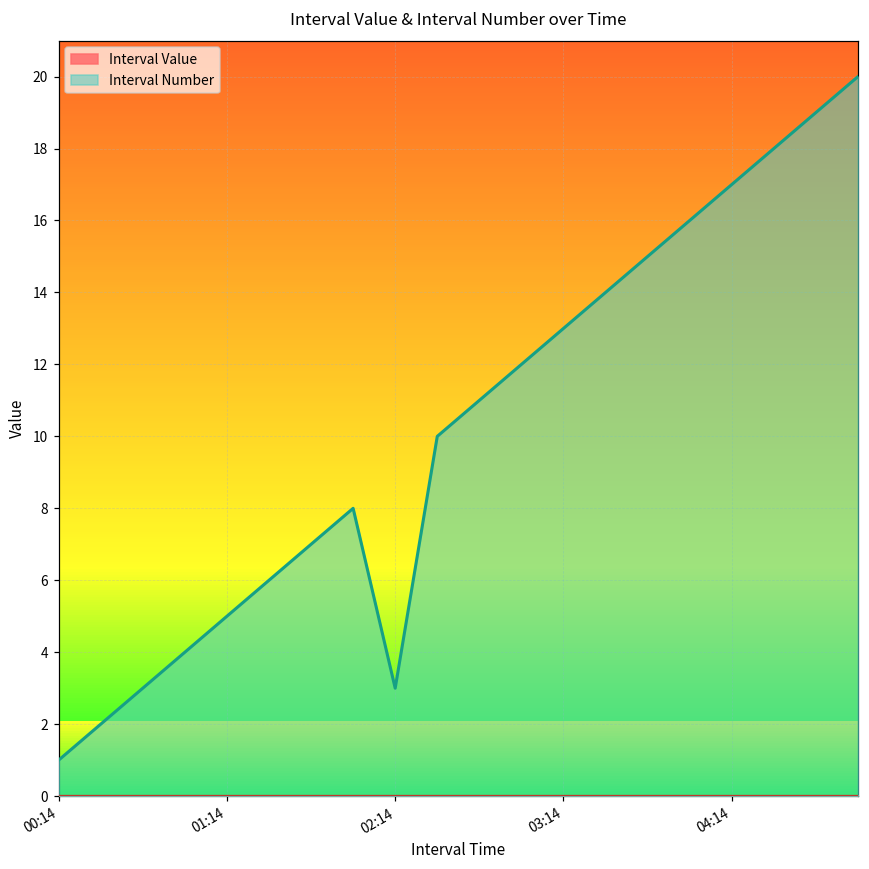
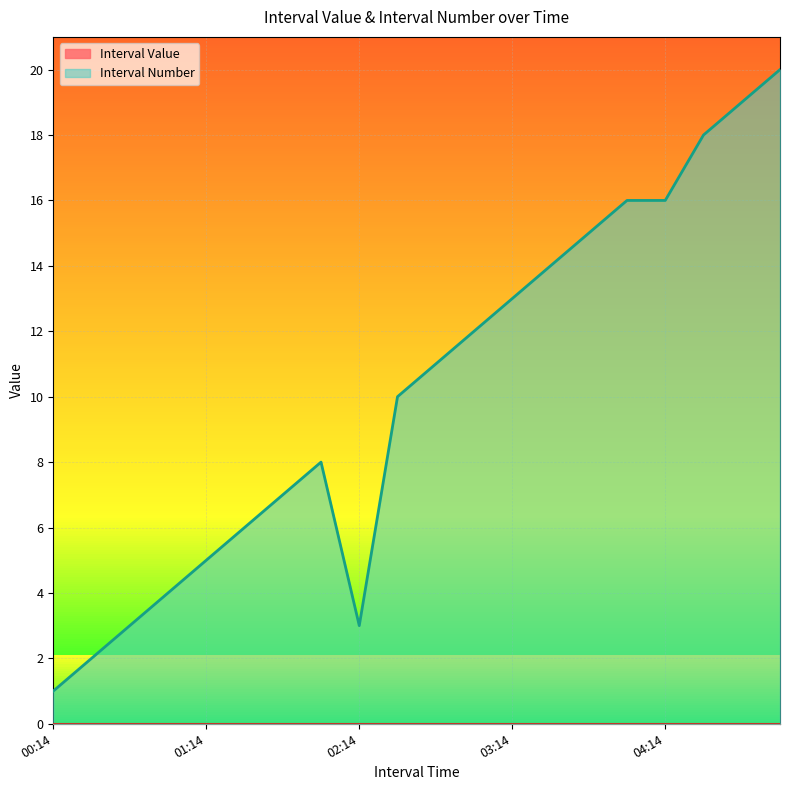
  {
    "Interval Value": {
      "00:14": 0,
      "01:14": 0,
      "02:14": 0,
      "03:14": 0,
      "04:14": 0
    },
    "Interval Number": {
      "00:14": 1,
      "01:14": 5,
      "02:14": 3,
      "03:14": 13,
-     "04:14": 17
+     "04:14": 16
    }
  }
